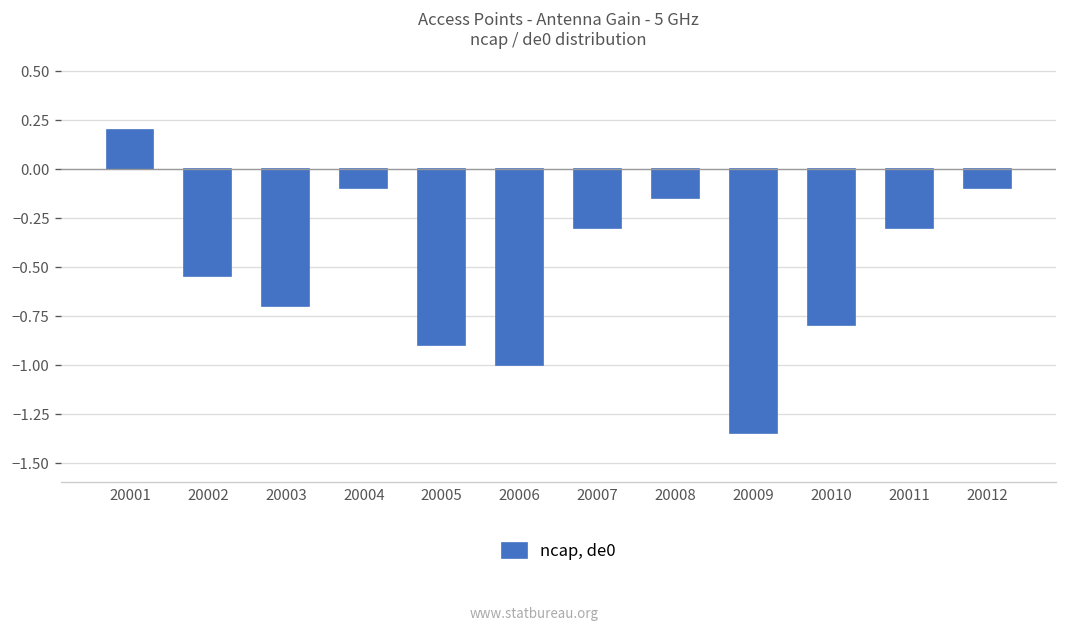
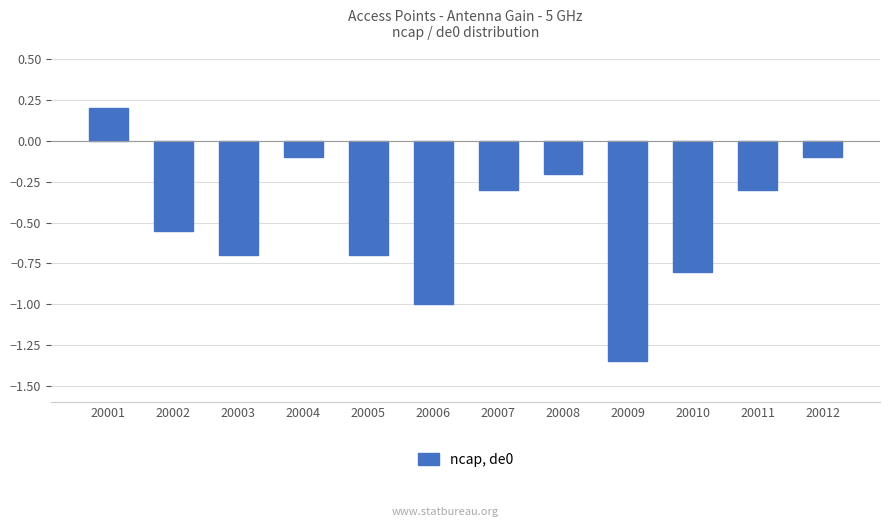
  {
    "20001": 0.20,
    "20002": -0.55,
    "20003": -0.70,
    "20004": -0.10,
-   "20005": -0.9,
+   "20005": -0.7,
    "20006": -1.00,
    "20007": -0.30,
-   "20008": -0.15,
+   "20008": -0.20,
    "20009": -1.35,
    "20010": -0.80,
    "20011": -0.30,
    "20012": -0.10
  }
